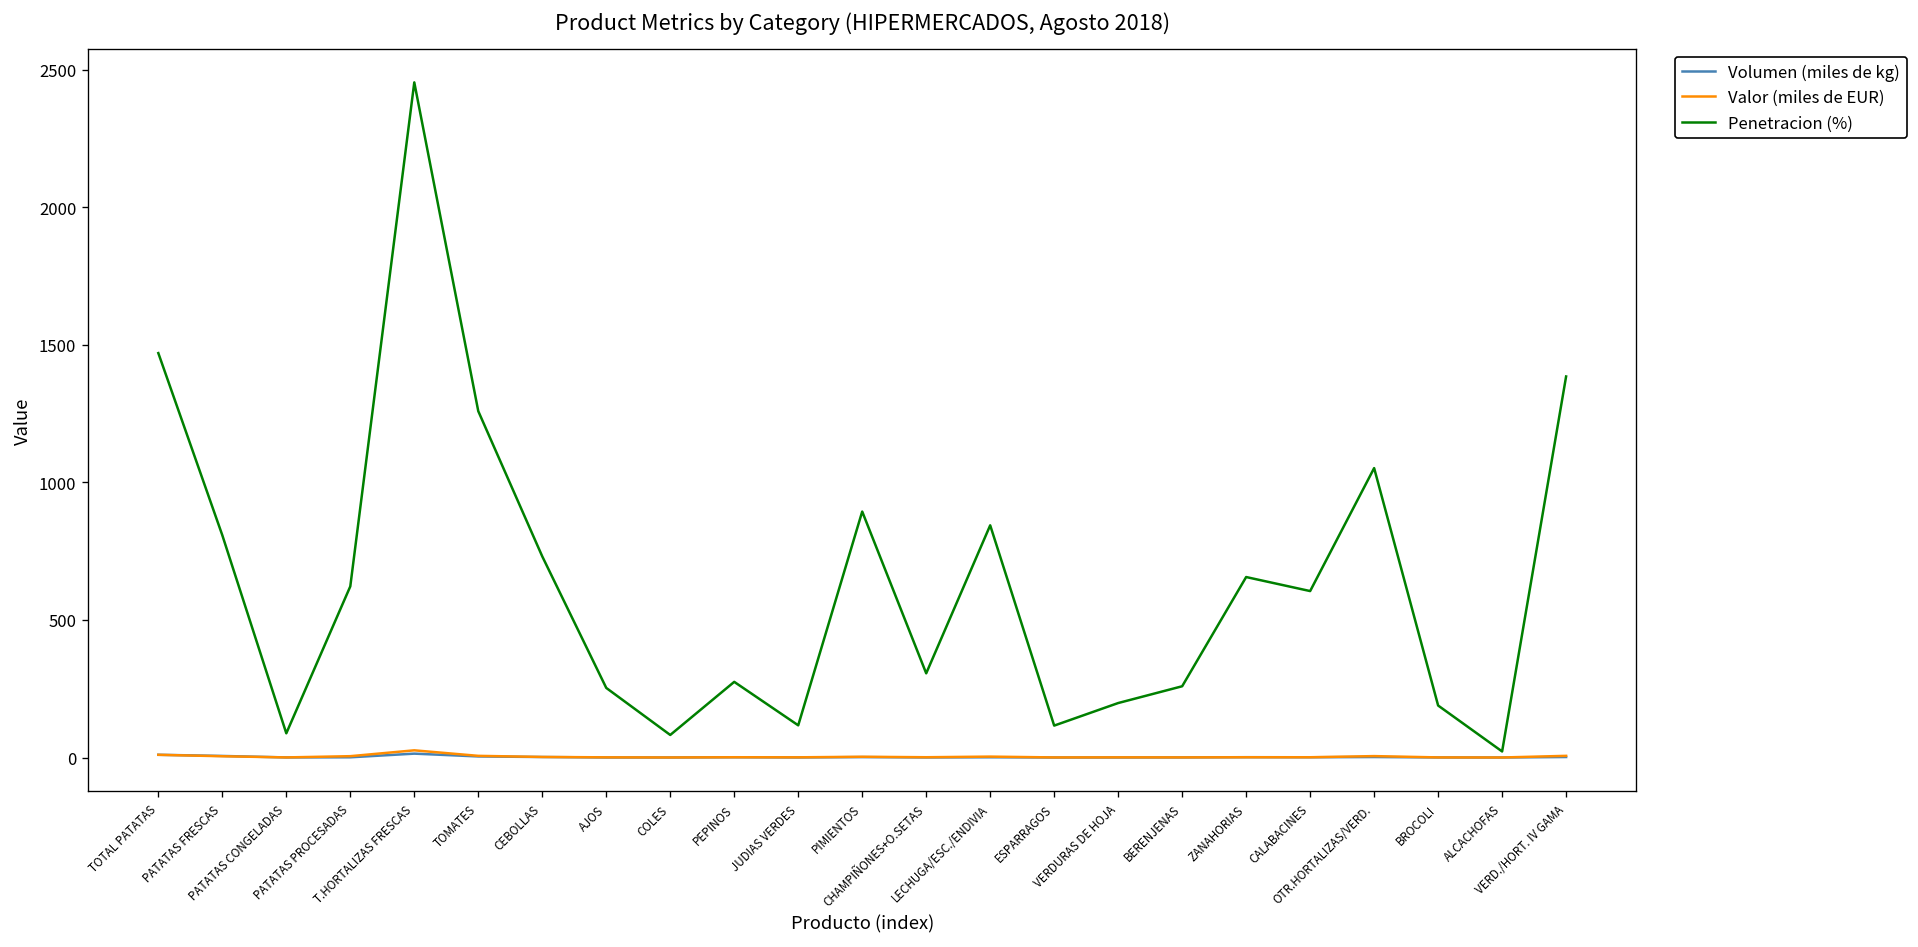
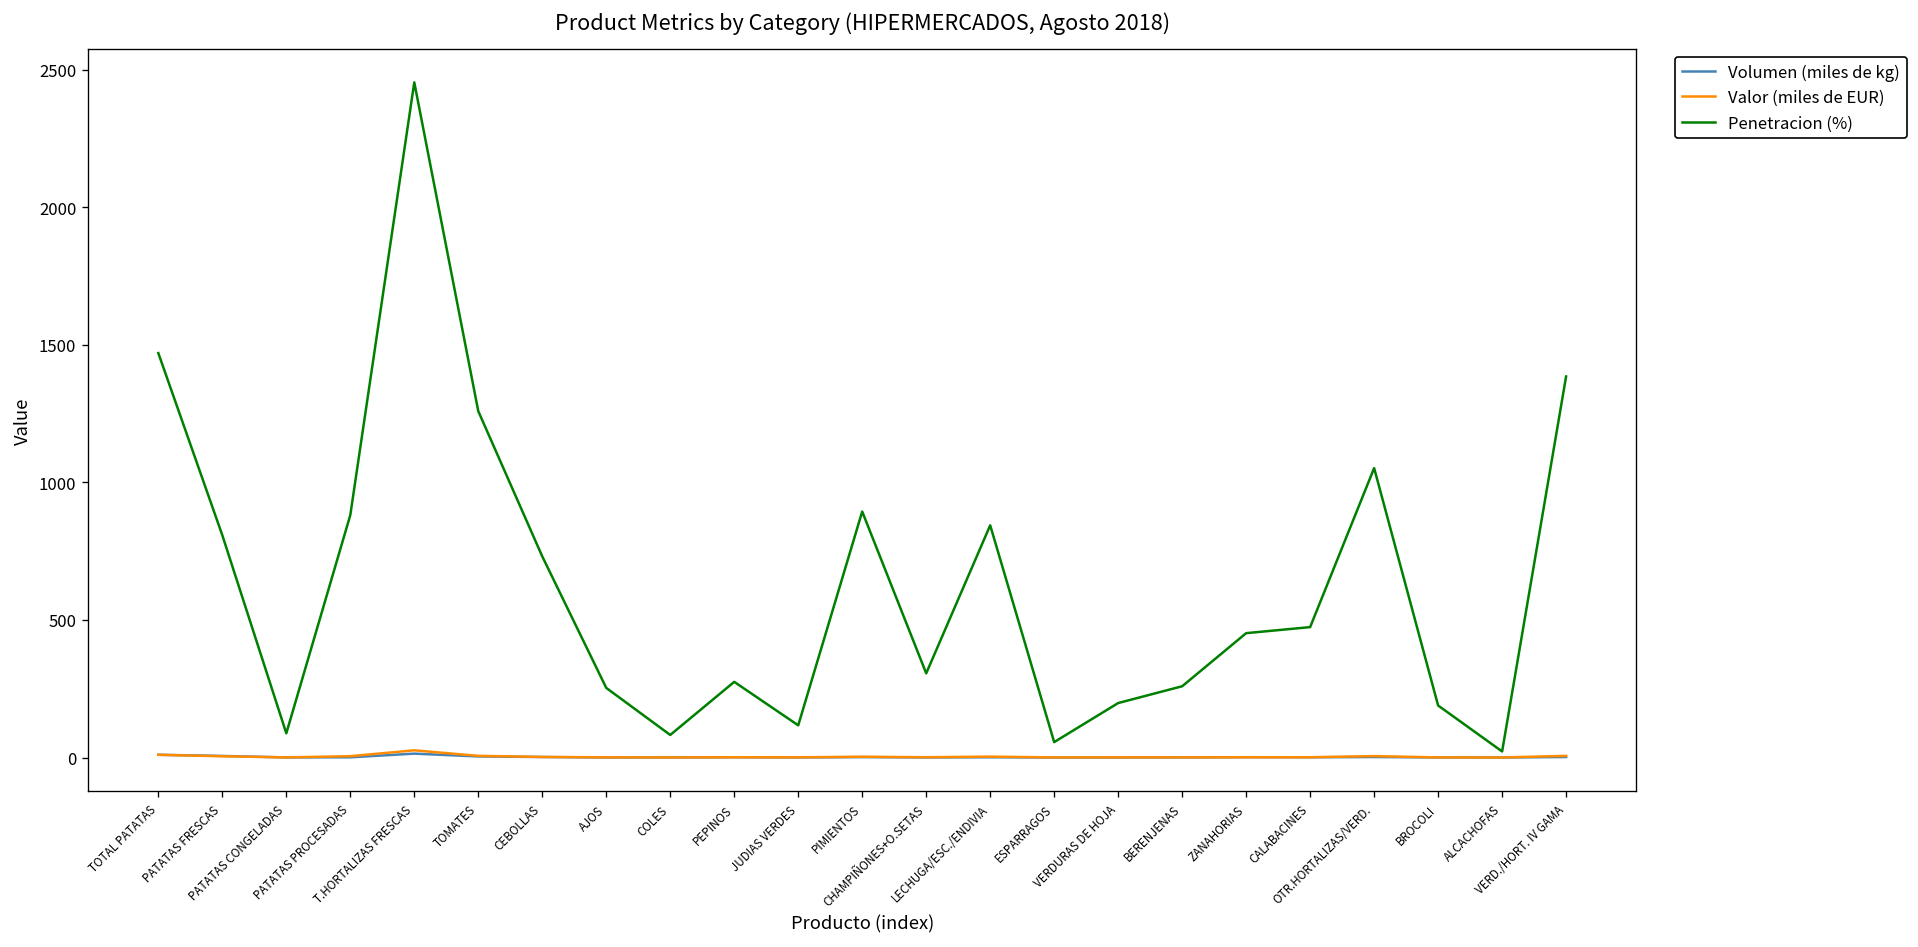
  {
    "Volumen (miles de kg)": {
      "T.HORTALIZAS FRESCAS": 10
    },
    "Valor (miles de EUR)": {
      "T.HORTALIZAS FRESCAS": 30
    },
    "Penetracion (%)": {
      "TOTAL PATATAS": 1470,
      "PATATAS FRESCAS": 810,
      "PATATAS CONGELADAS": 90,
-     "PATATAS PROCESADAS": 620,
+     "PATATAS PROCESADAS": 880,
      "T.HORTALIZAS FRESCAS": 2450,
      "TOMATES": 1260,
      "CEBOLLAS": 730,
      "AJOS": 250,
      "COLES": 80,
      "PEPINOS": 280,
      "JUDIAS VERDES": 120,
      "PIMIENTOS": 890,
      "CHAMPIÑONES+O.SETAS": 310,
      "LECHUGA/ESC./ENDIVIA": 840,
-     "ESPARRAGOS": 120,
+     "ESPARRAGOS": 60,
      "VERDURAS DE HOJA": 200,
      "BERENJENAS": 260,
-     "ZANAHORIAS": 660,
-     "CALABACINES": 610,
+     "ZANAHORIAS": 450,
+     "CALABACINES": 470,
      "OTR.HORTALIZAS/VERD.": 1050,
      "BROCOLI": 190,
      "ALCACHOFAS": 20,
      "VERD./HORT. IV GAMA": 1390
    }
  }
